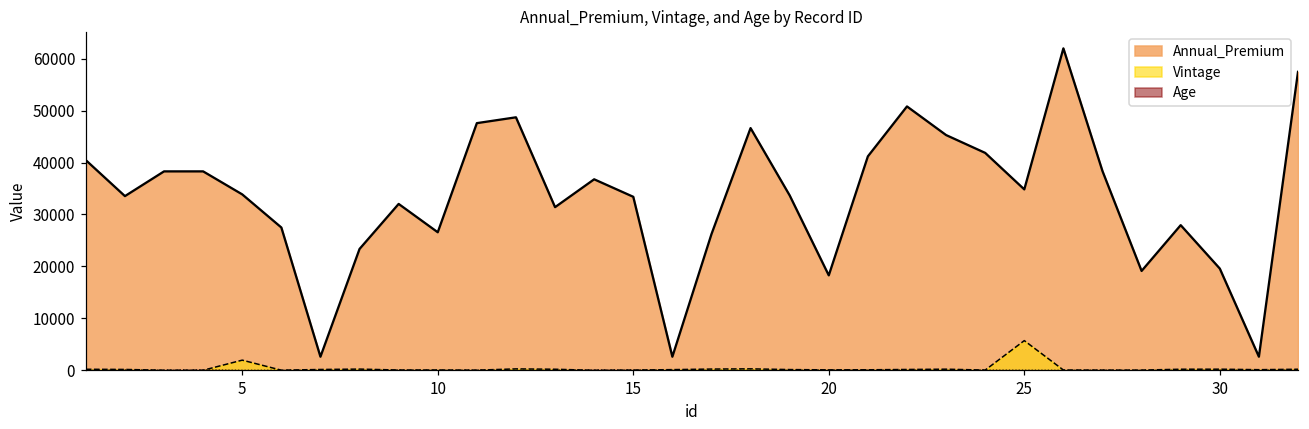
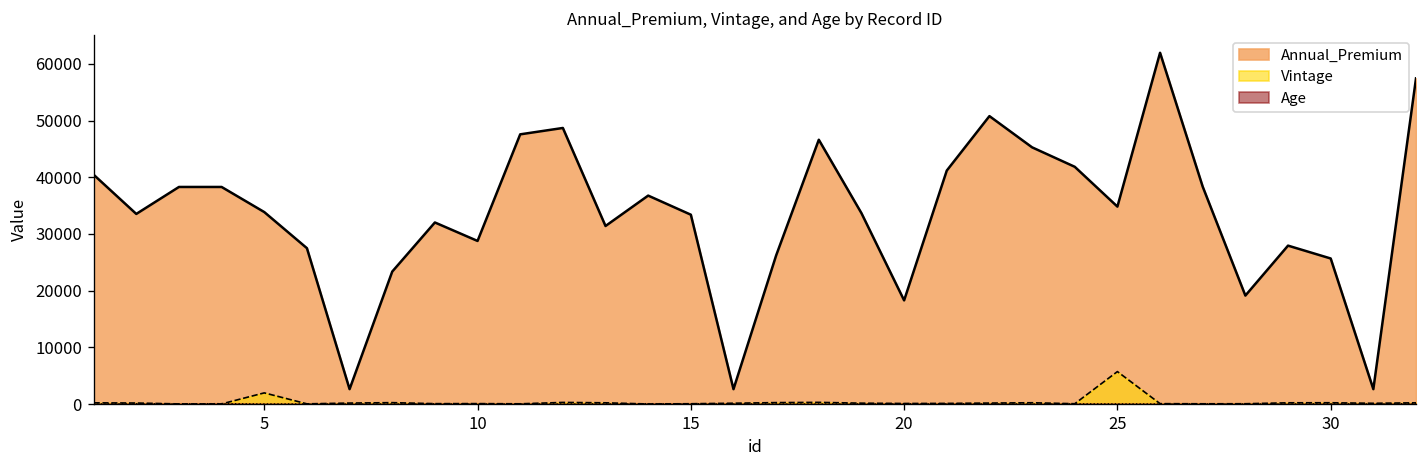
  {
    "Annual_Premium": {
      "5": 34000,
-     "10": 27000,
+     "10": 29000,
      "15": 33000,
      "20": 18000,
      "25": 35000,
-     "30": 20000
+     "30": 26000
    },
    "Vintage": {
      "5": 2000,
      "25": 6000
    },
    "Age": {
      "5": 0,
      "25": 0
    }
  }
